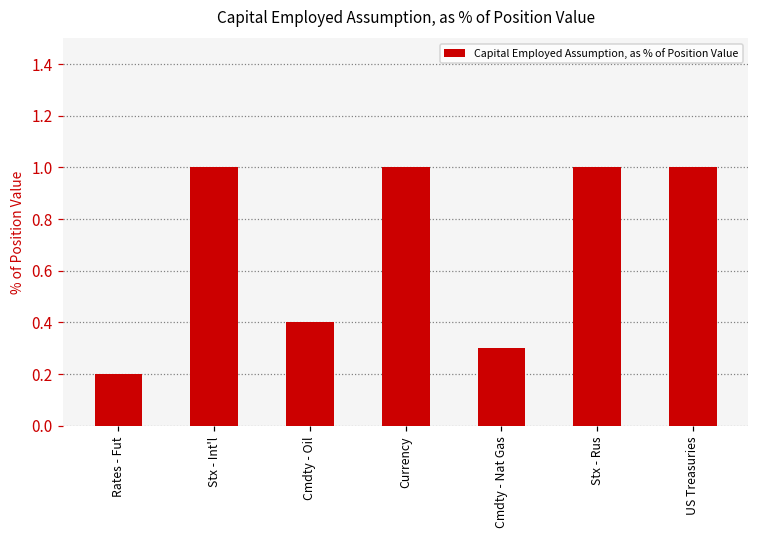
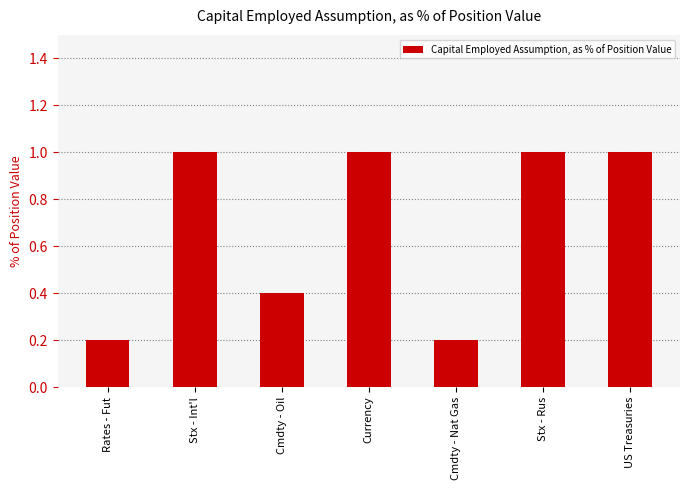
  {
    "Rates - Fut": 0.2,
    "Stx - Int'l": 1.0,
    "Cmdty - Oil": 0.4,
    "Currency": 1.0,
-   "Cmdty - Nat Gas": 0.3,
+   "Cmdty - Nat Gas": 0.2,
    "Stx - Rus": 1.0,
    "US Treasuries": 1.0
  }
